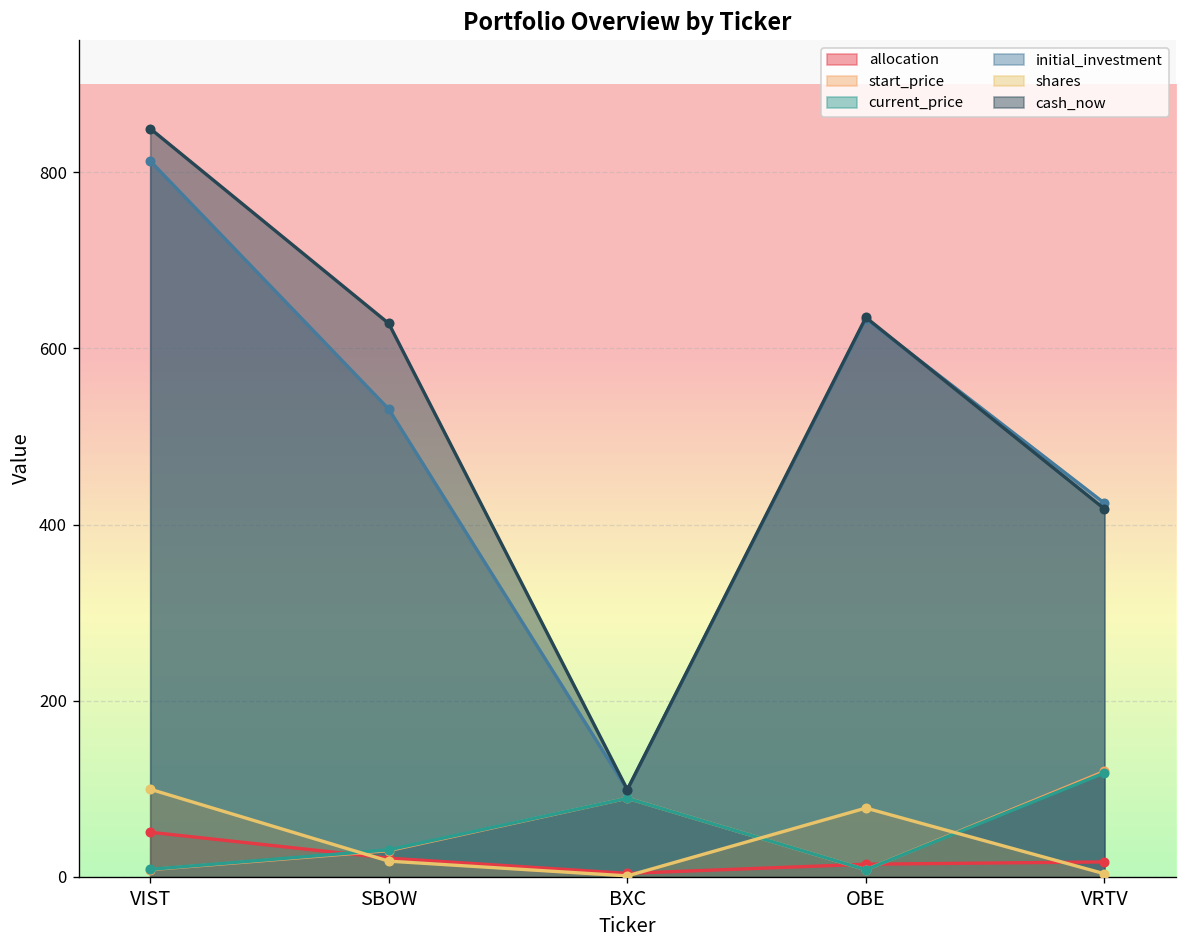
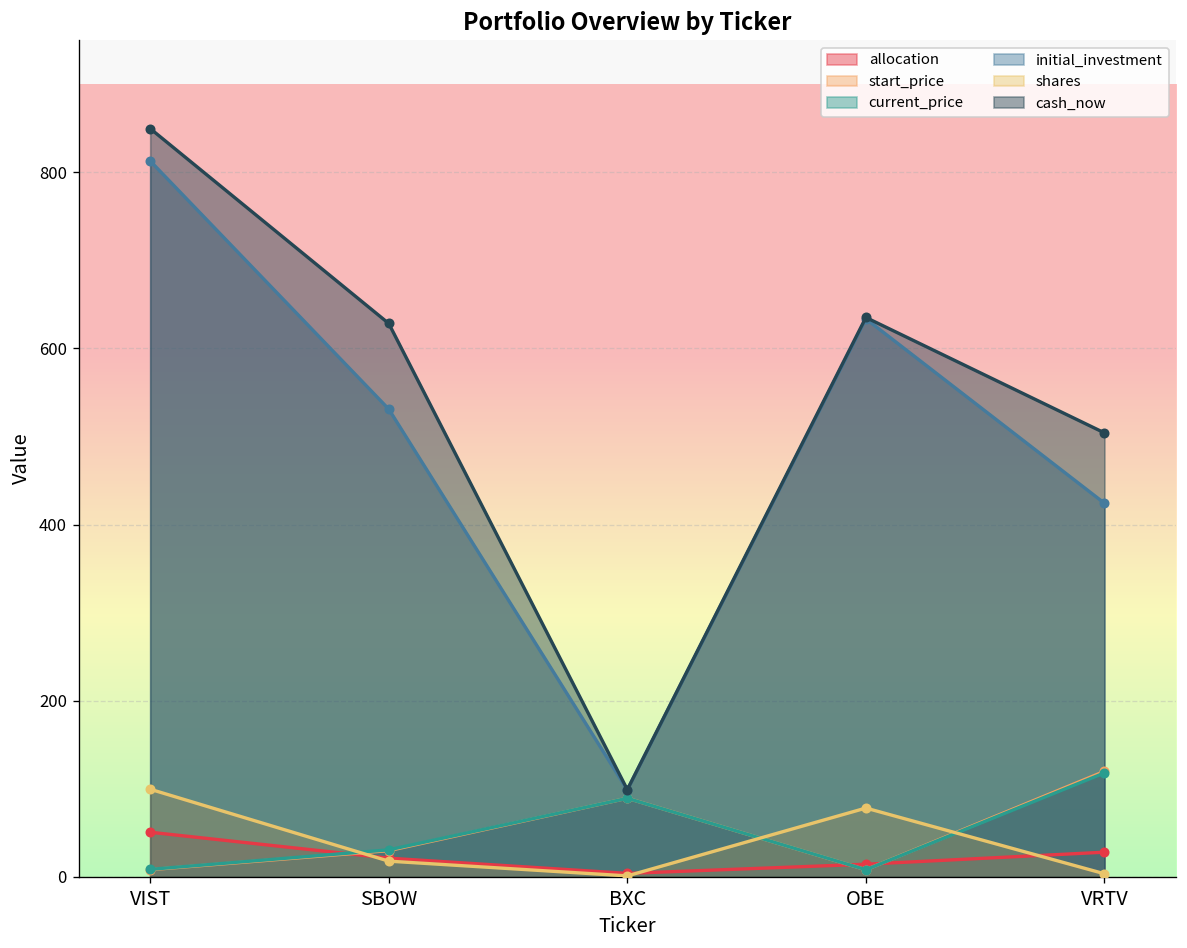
  {
    "allocation": {
      "VIST": 50,
      "OBE": 10,
-     "VRTV": 20
+     "VRTV": 30
    },
    "cash_now": {
      "VIST": 850,
      "SBOW": 630,
-     "VRTV": 420
+     "VRTV": 500
    }
  }
